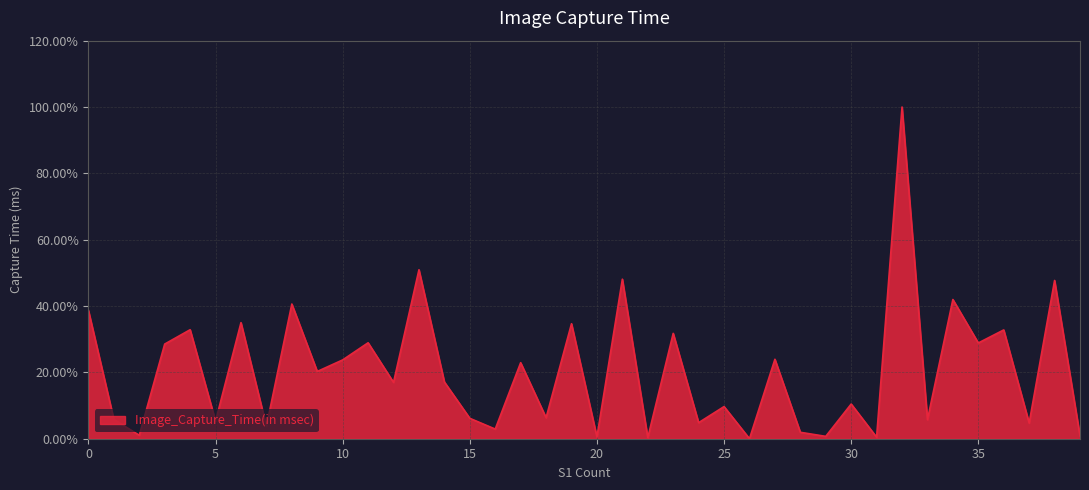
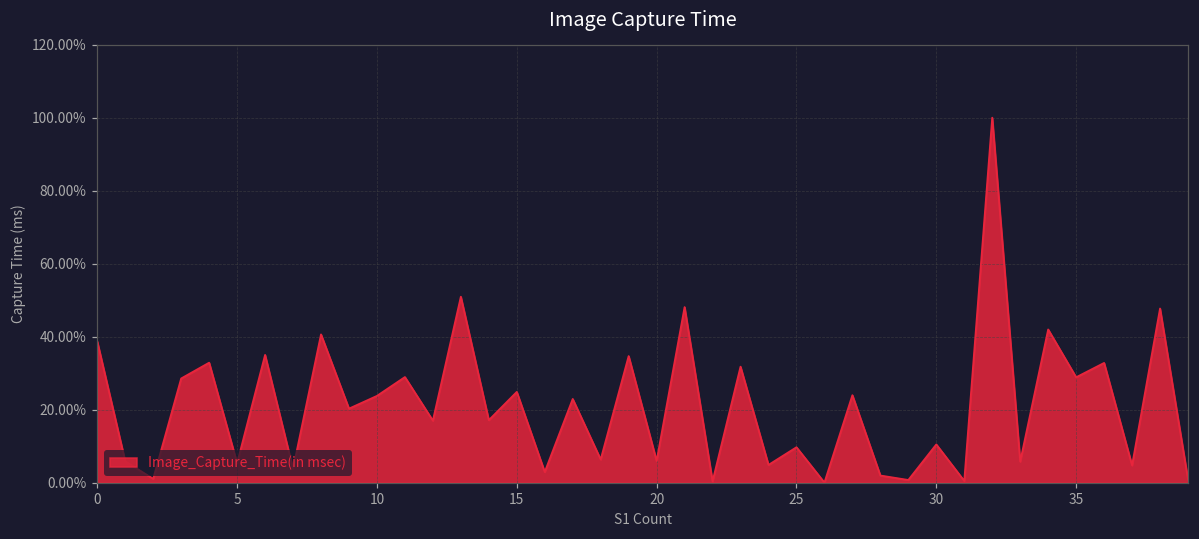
  {
    "0": "39%",
    "10": "24%",
-   "15": "6%",
-   "20": "1%",
+   "15": "25%",
+   "20": "6%",
    "25": "10%",
    "30": "10%",
    "35": "29%"
  }
